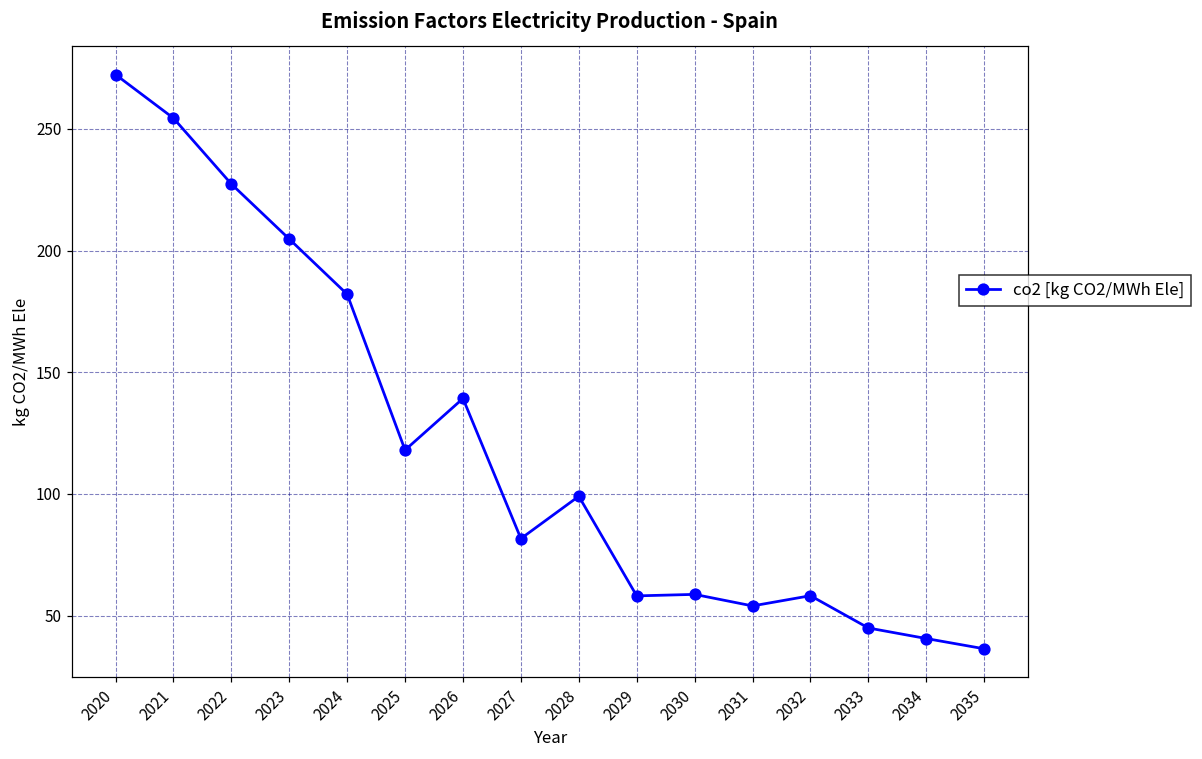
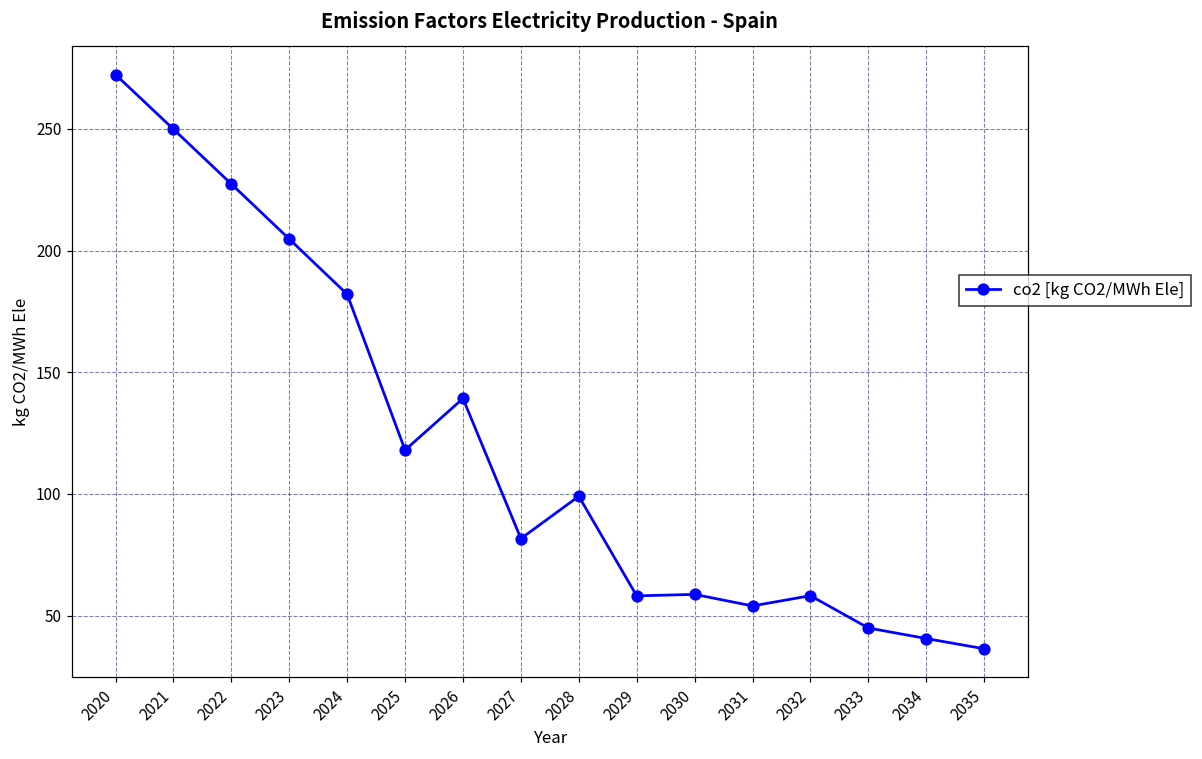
  {
    "2020": 272,
-   "2021": 254,
+   "2021": 250,
    "2022": 227,
    "2023": 205,
    "2024": 182,
    "2025": 118,
    "2026": 139,
    "2027": 82,
    "2028": 99,
    "2029": 58,
    "2030": 59,
    "2031": 54,
    "2032": 58,
    "2033": 45,
    "2034": 41,
    "2035": 36
  }
